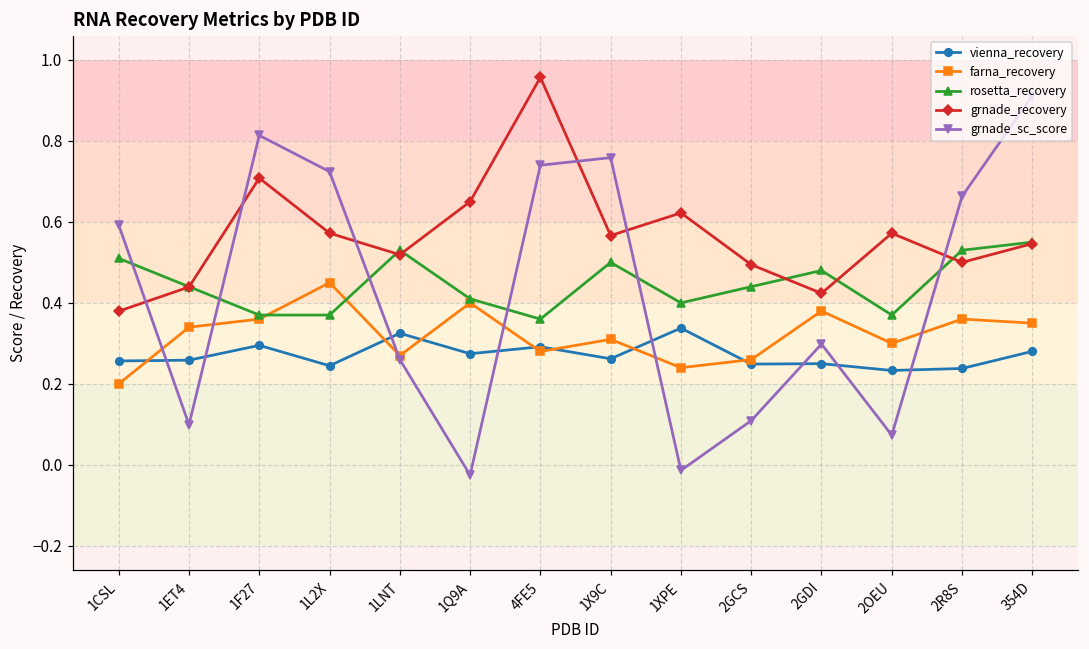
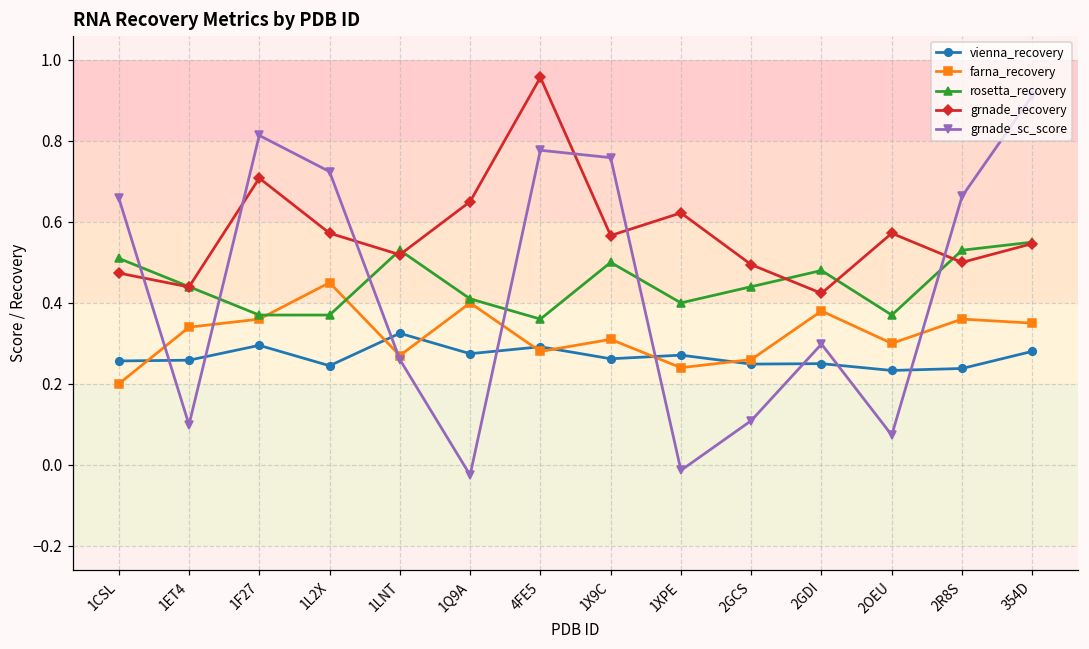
  {
    "vienna_recovery": {
      "1CSL": 0.26,
      "1ET4": 0.26,
      "1F27": 0.30,
      "1L2X": 0.24,
      "1LNT": 0.33,
      "1Q9A": 0.27,
      "4FE5": 0.29,
      "1X9C": 0.26,
-     "1XPE": 0.34,
+     "1XPE": 0.27,
      "2GCS": 0.25,
      "2GDI": 0.25,
      "2OEU": 0.23,
      "2R8S": 0.24,
      "354D": 0.28
    },
    "farna_recovery": {
      "1CSL": 0.20,
      "1ET4": 0.34,
      "1F27": 0.36,
      "1L2X": 0.45,
      "1LNT": 0.27,
      "1Q9A": 0.40,
      "4FE5": 0.28,
      "1X9C": 0.31,
      "1XPE": 0.24,
      "2GCS": 0.26,
      "2GDI": 0.38,
      "2OEU": 0.30,
      "2R8S": 0.36,
      "354D": 0.35
    },
    "rosetta_recovery": {
      "1CSL": 0.51,
      "1F27": 0.37,
      "1L2X": 0.37,
      "1LNT": 0.53,
      "1Q9A": 0.41,
      "4FE5": 0.36,
      "1X9C": 0.50,
      "1XPE": 0.40,
      "2GCS": 0.44,
      "2GDI": 0.48,
      "2OEU": 0.37,
      "2R8S": 0.53
    },
    "grnade_recovery": {
-     "1CSL": 0.38,
+     "1CSL": 0.47,
      "1F27": 0.71,
      "1L2X": 0.57,
      "1LNT": 0.52,
      "1Q9A": 0.65,
      "4FE5": 0.96,
      "1X9C": 0.57,
      "1XPE": 0.62,
      "2GCS": 0.49,
      "2GDI": 0.42,
      "2OEU": 0.57,
      "2R8S": 0.50
    },
    "grnade_sc_score": {
-     "1CSL": 0.59,
+     "1CSL": 0.66,
      "1ET4": 0.10,
      "1F27": 0.81,
      "1L2X": 0.72,
      "1LNT": 0.26,
      "1Q9A": -0.03,
-     "4FE5": 0.74,
+     "4FE5": 0.78,
      "1X9C": 0.76,
      "1XPE": -0.01,
      "2GCS": 0.11,
      "2GDI": 0.30,
      "2OEU": 0.07,
      "2R8S": 0.66
    }
  }
